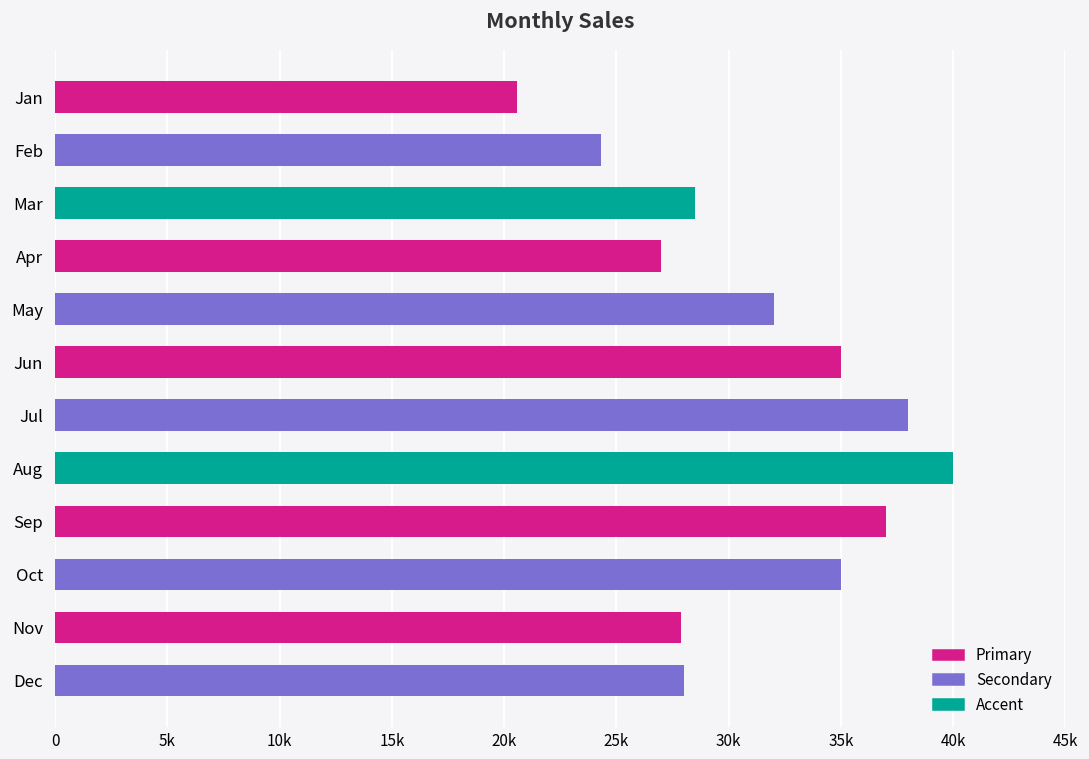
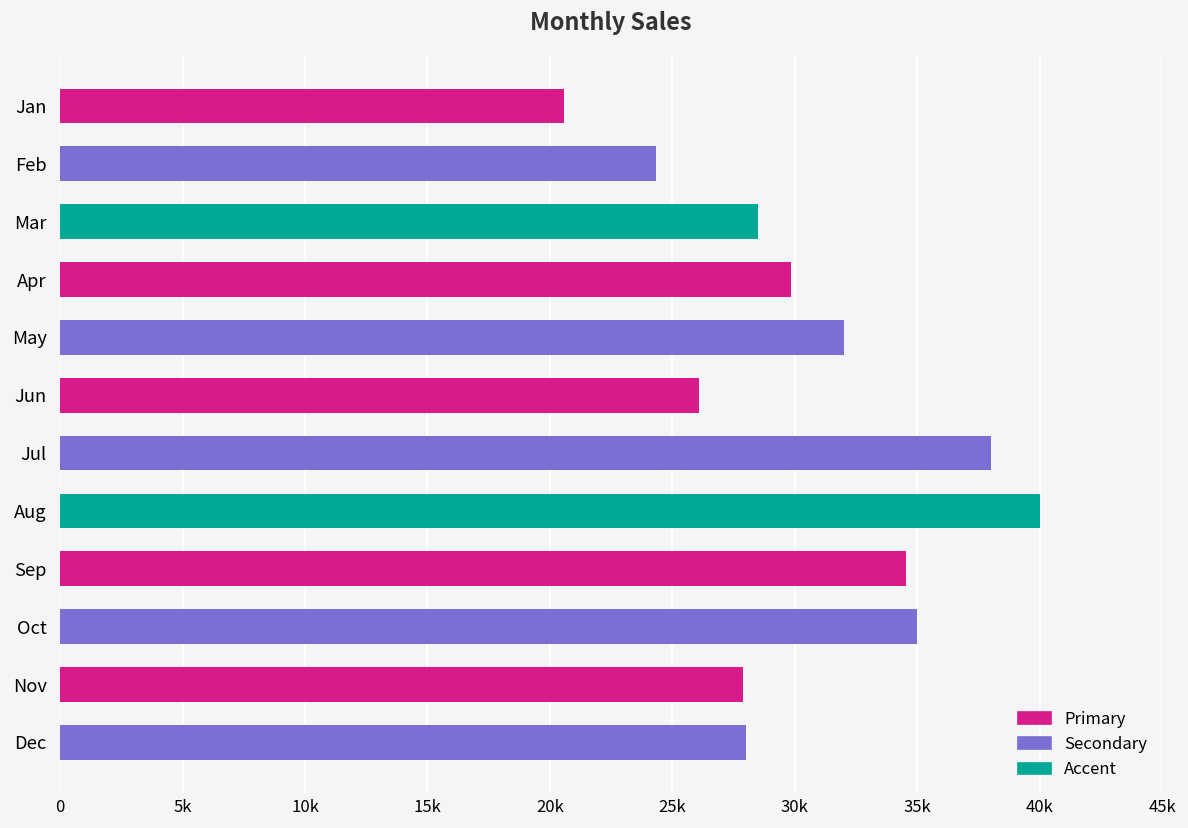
  {
    "Jan": 20600,
    "Feb": 24300,
    "Mar": 28500,
-   "Apr": 27000,
+   "Apr": 29900,
    "May": 32000,
-   "Jun": 35000,
+   "Jun": 26100,
    "Jul": 38000,
    "Aug": 40000,
-   "Sep": 37000,
+   "Sep": 34600,
    "Oct": 35000,
    "Nov": 27900,
    "Dec": 28000
  }
